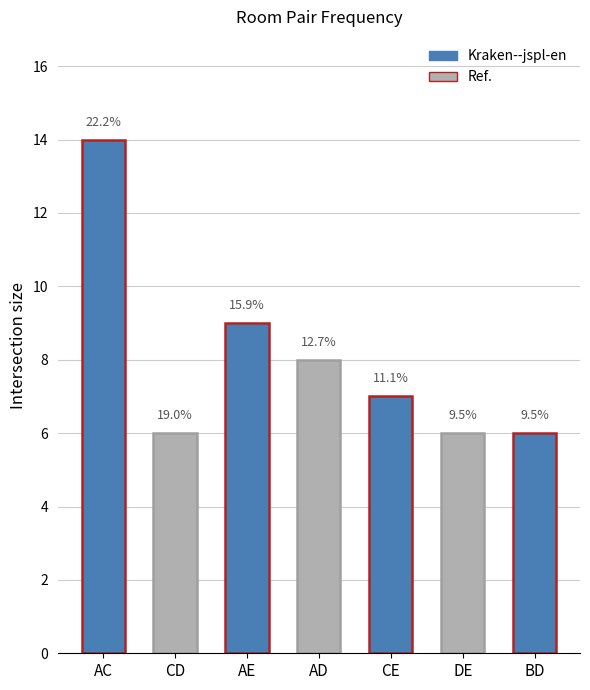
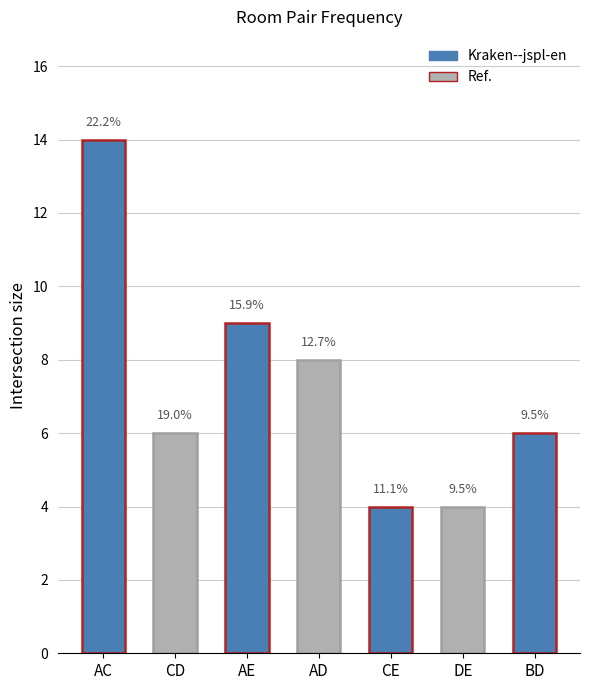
  {
-   "CE": 7,
-   "DE": 6
+   "CE": 4,
+   "DE": 4
  }
